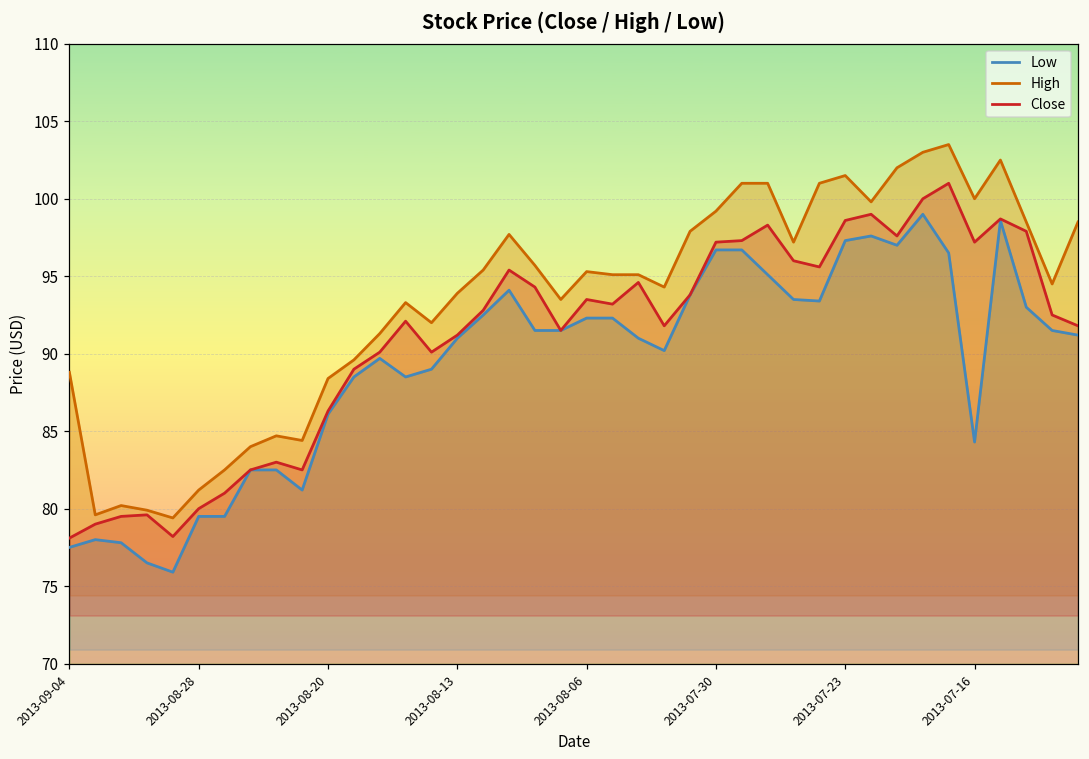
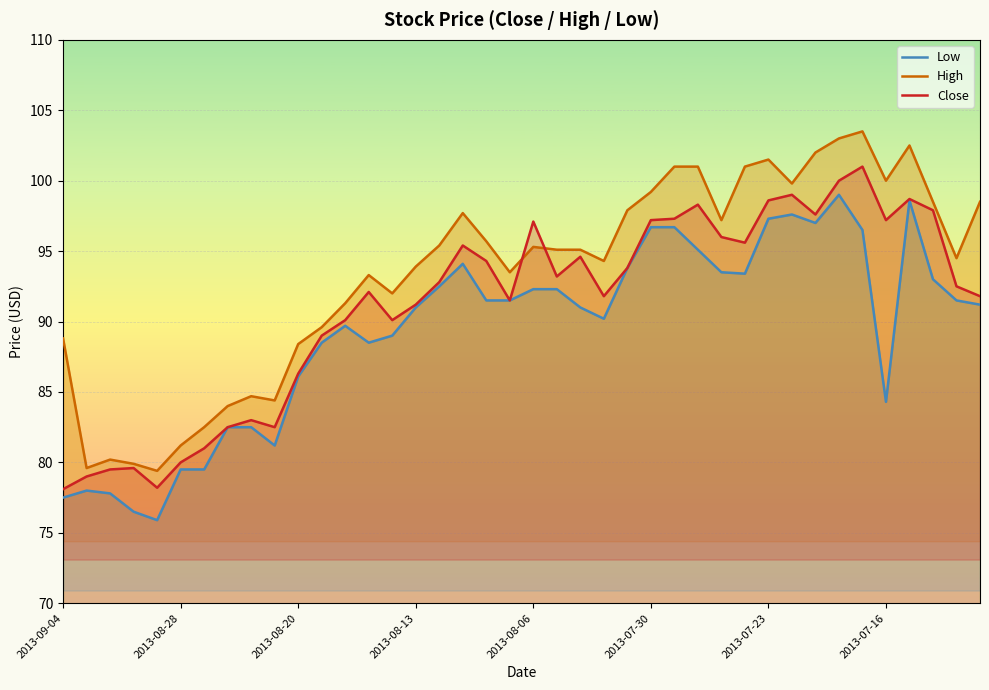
  {
    "Low": {
      "2013-09-04": 77.5,
      "2013-08-28": 79.5,
      "2013-08-20": 86.1,
      "2013-08-13": 91.0,
      "2013-08-06": 92.3,
      "2013-07-30": 96.7,
      "2013-07-23": 97.3,
      "2013-07-16": 84.3
    },
    "High": {
      "2013-09-04": 88.8,
      "2013-08-28": 81.2,
      "2013-08-20": 88.4,
      "2013-08-13": 93.9,
      "2013-08-06": 95.3,
      "2013-07-30": 99.2,
      "2013-07-23": 101.5,
      "2013-07-16": 100.0
    },
    "Close": {
      "2013-09-04": 78.1,
      "2013-08-28": 80.0,
      "2013-08-20": 86.3,
      "2013-08-13": 91.2,
-     "2013-08-06": 93.5,
+     "2013-08-06": 97.1,
      "2013-07-30": 97.2,
      "2013-07-23": 98.6,
      "2013-07-16": 97.2
    }
  }
